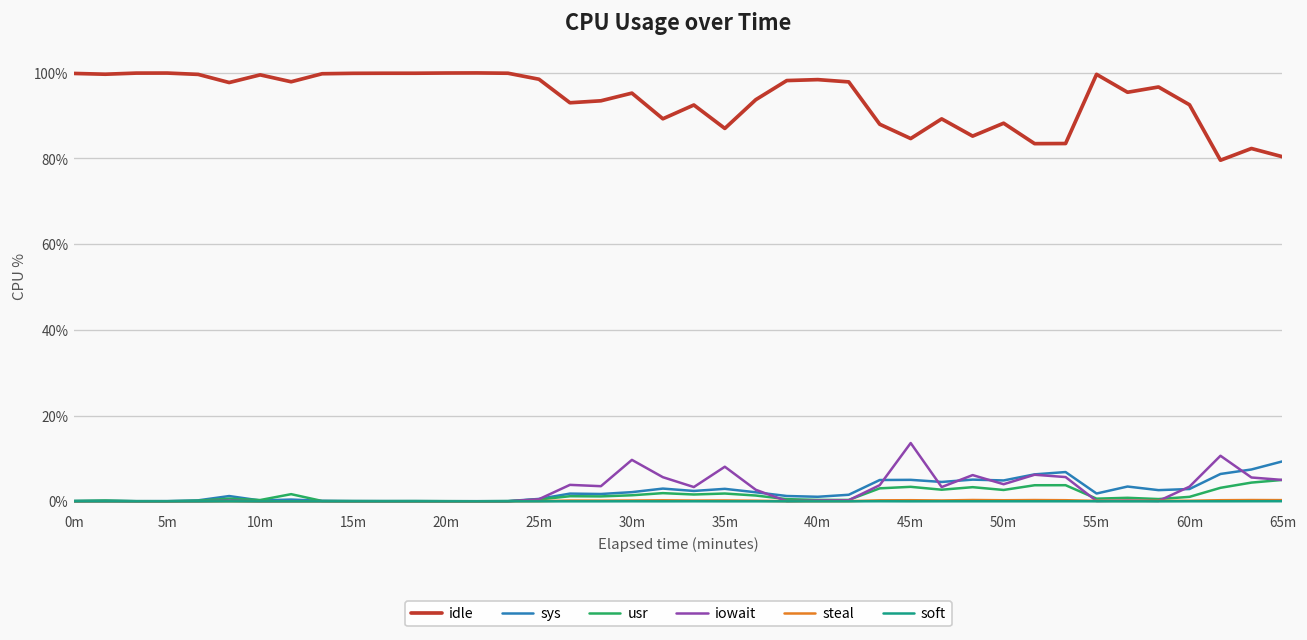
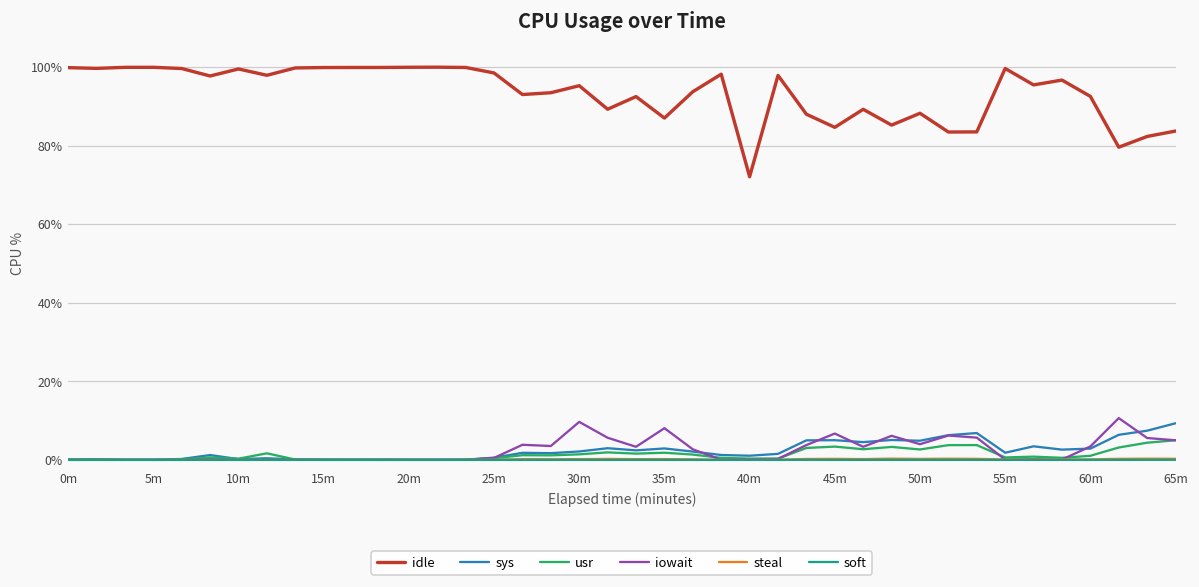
  {
    "idle": {
      "0m": "100%",
      "5m": "100%",
      "10m": "100%",
      "15m": "100%",
      "20m": "100%",
      "25m": "98%",
      "30m": "95%",
      "35m": "87%",
-     "40m": "98%",
+     "40m": "72%",
      "45m": "85%",
      "50m": "88%",
      "55m": "100%",
      "60m": "93%",
-     "65m": "80%"
+     "65m": "84%"
    },
    "sys": {
      "30m": "2%",
      "35m": "3%",
      "40m": "1%",
      "45m": "5%",
      "50m": "5%",
      "55m": "2%",
      "65m": "9%"
    },
    "iowait": {
      "30m": "10%",
      "35m": "8%",
-     "45m": "14%",
+     "45m": "7%",
      "50m": "4%"
    }
  }
